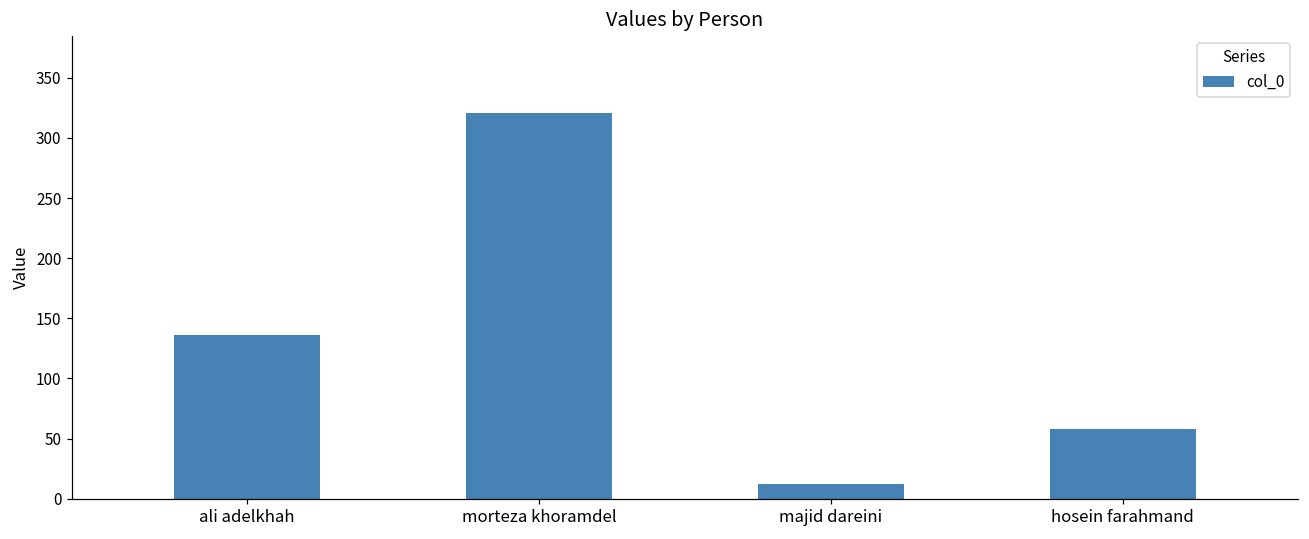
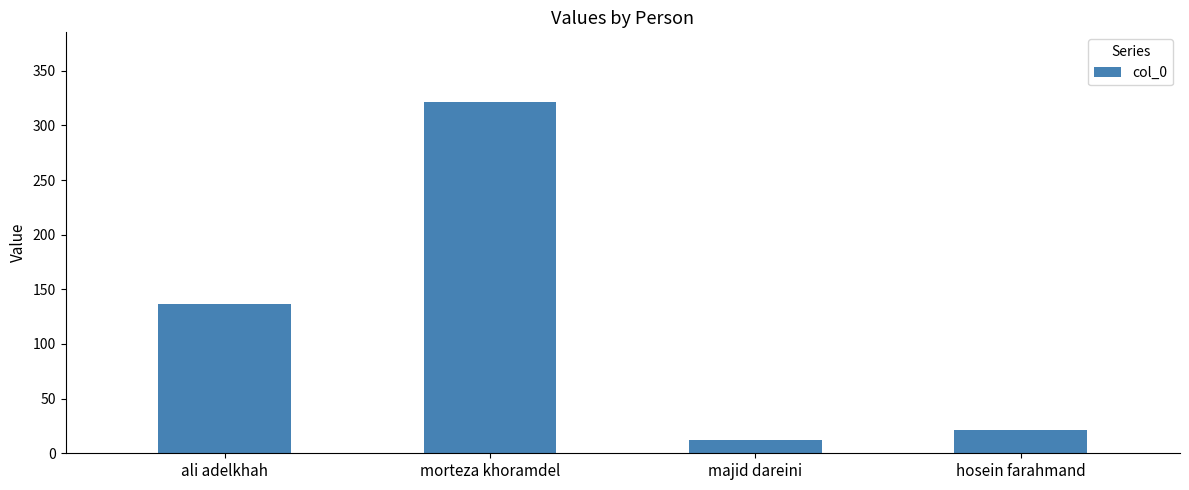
  {
    "ali adelkhah": 137,
    "morteza khoramdel": 321,
    "majid dareini": 12,
-   "hosein farahmand": 58
+   "hosein farahmand": 21
  }
